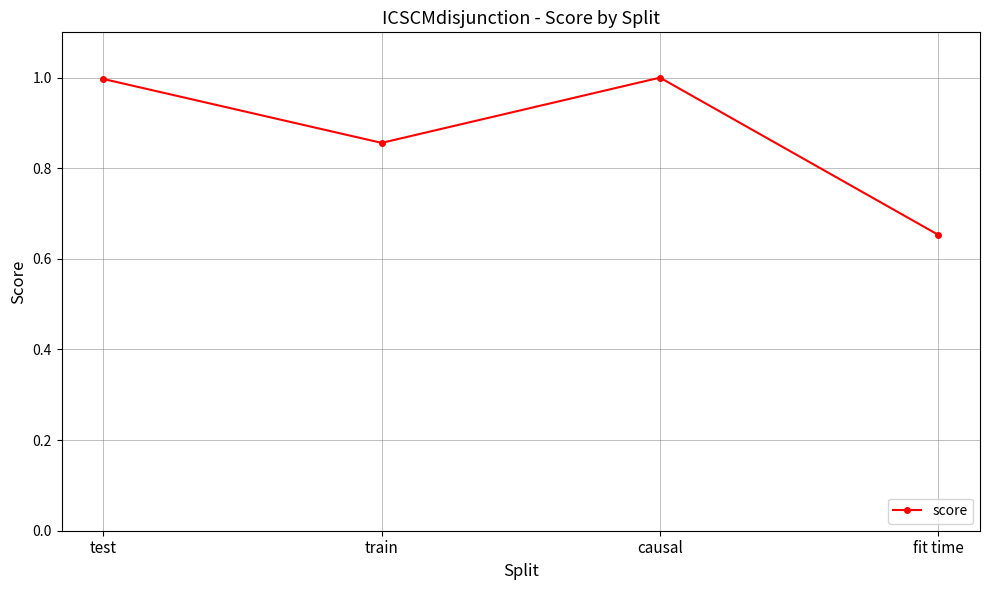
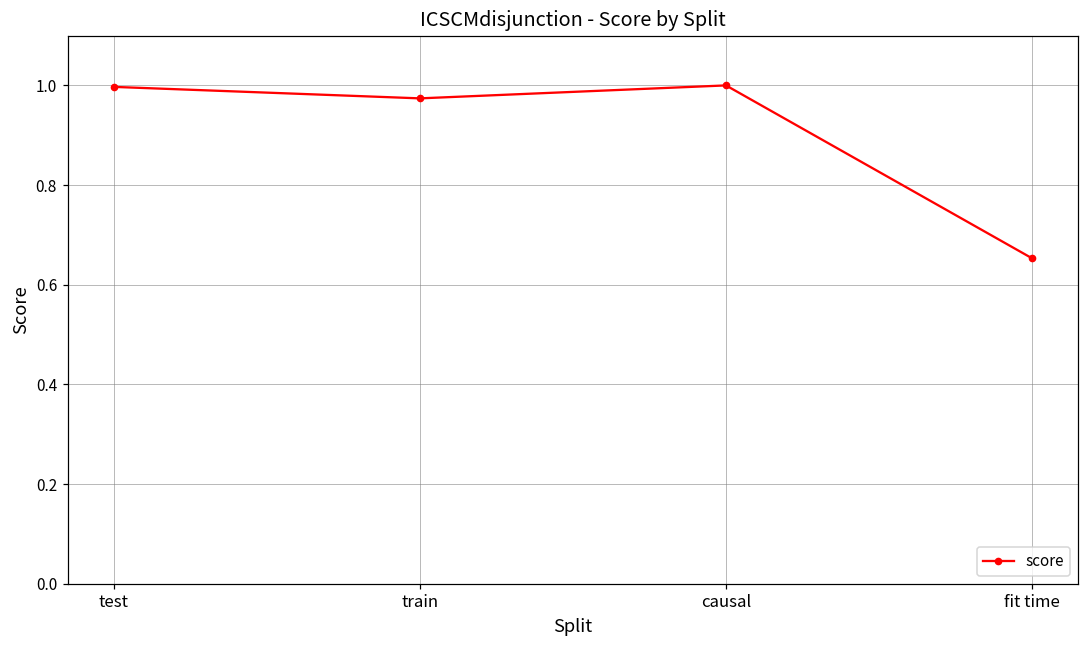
  {
    "test": 1.00,
-   "train": 0.86,
+   "train": 0.97,
    "causal": 1.00,
    "fit time": 0.65
  }
